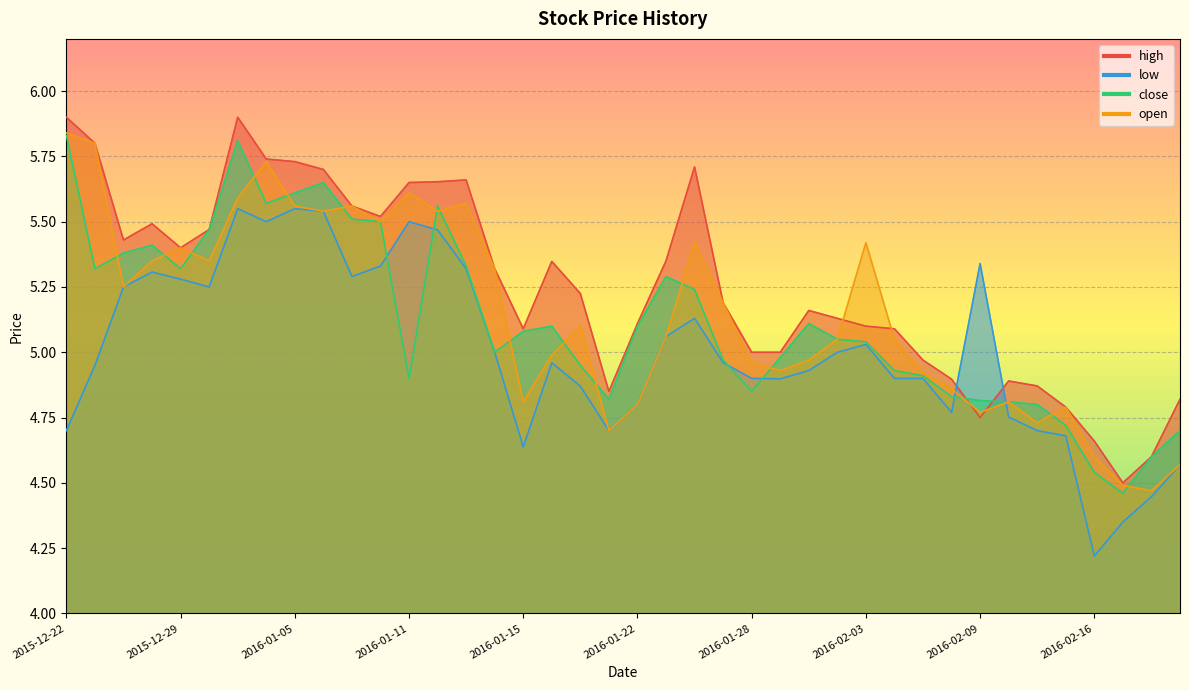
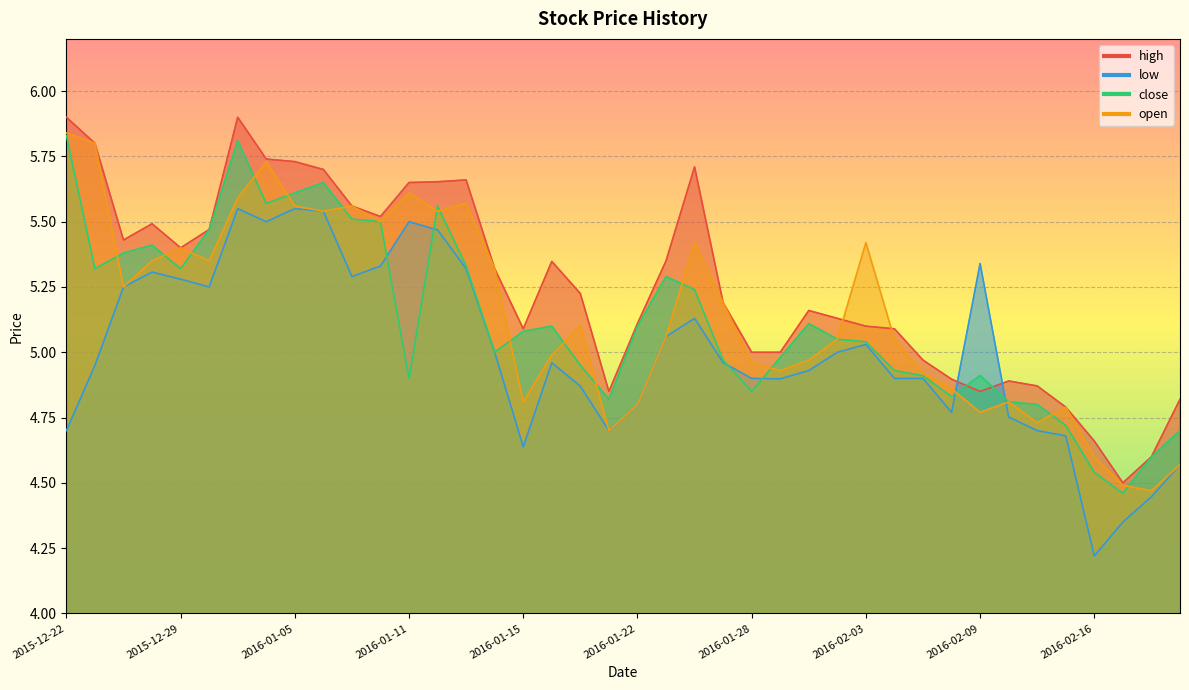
  {
    "high": {
      "2015-12-22": 5.90,
      "2016-01-05": 5.73,
      "2016-01-11": 5.65,
      "2016-01-15": 5.09,
      "2016-01-22": 5.11,
      "2016-01-28": 5.00,
      "2016-02-03": 5.10,
-     "2016-02-09": 4.75,
+     "2016-02-09": 4.85,
      "2016-02-16": 4.66
    },
    "low": {
      "2015-12-22": 4.70,
      "2015-12-29": 5.28,
      "2016-01-05": 5.55,
      "2016-01-11": 5.50,
      "2016-01-15": 4.64,
      "2016-01-28": 4.90,
      "2016-02-03": 5.03,
      "2016-02-09": 5.34,
      "2016-02-16": 4.22
    },
    "close": {
      "2015-12-22": 5.83,
      "2015-12-29": 5.32,
      "2016-01-05": 5.61,
      "2016-01-11": 4.90,
      "2016-01-15": 5.08,
      "2016-01-22": 5.10,
      "2016-01-28": 4.85,
      "2016-02-03": 5.04,
-     "2016-02-09": 4.82,
+     "2016-02-09": 4.91,
      "2016-02-16": 4.54
    },
    "open": {
      "2015-12-22": 5.84,
      "2016-01-05": 5.56,
      "2016-01-11": 5.61,
      "2016-01-15": 4.81,
      "2016-01-28": 4.96,
      "2016-02-03": 5.42,
      "2016-02-09": 4.77,
      "2016-02-16": 4.60
    }
  }
